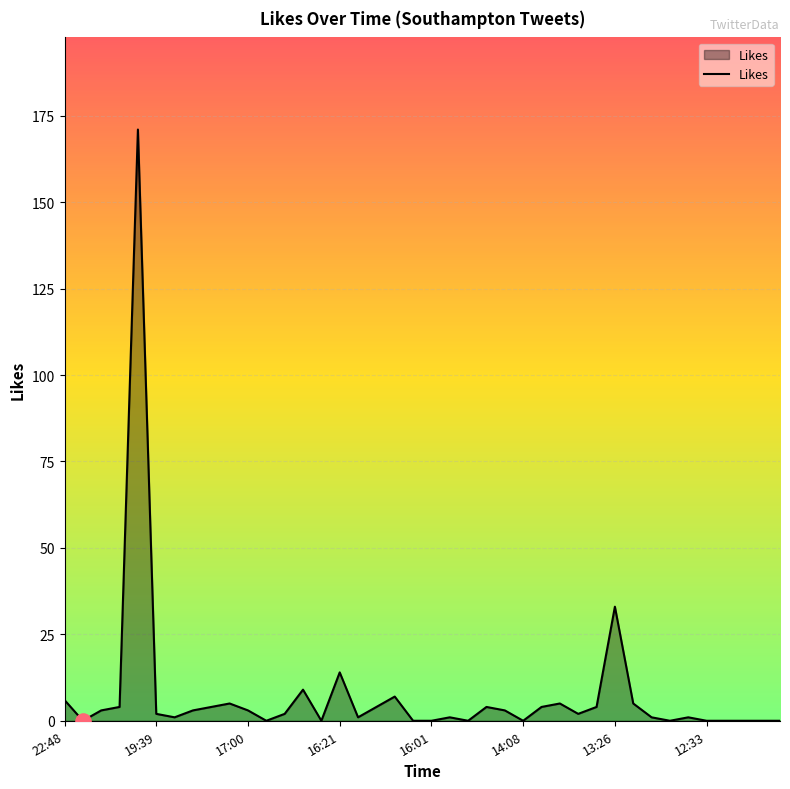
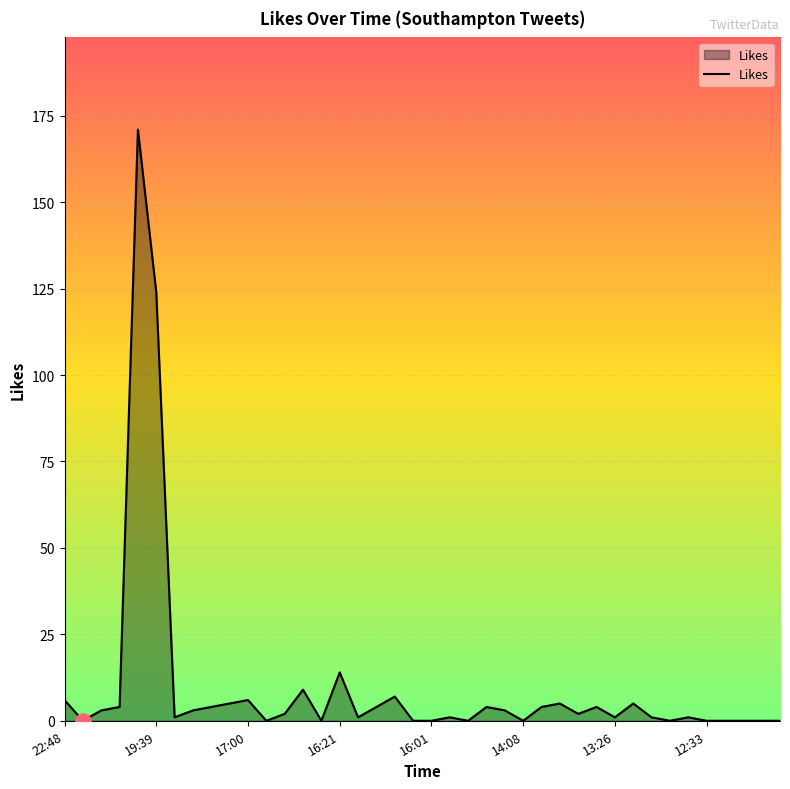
  {
    "Likes": {
      "22:48": 6,
-     "19:39": 2,
-     "17:00": 3,
+     "19:39": 124,
+     "17:00": 6,
      "16:21": 14,
      "16:01": 0,
      "14:08": 0,
-     "13:26": 33,
+     "13:26": 1,
      "12:33": 0
    }
  }
